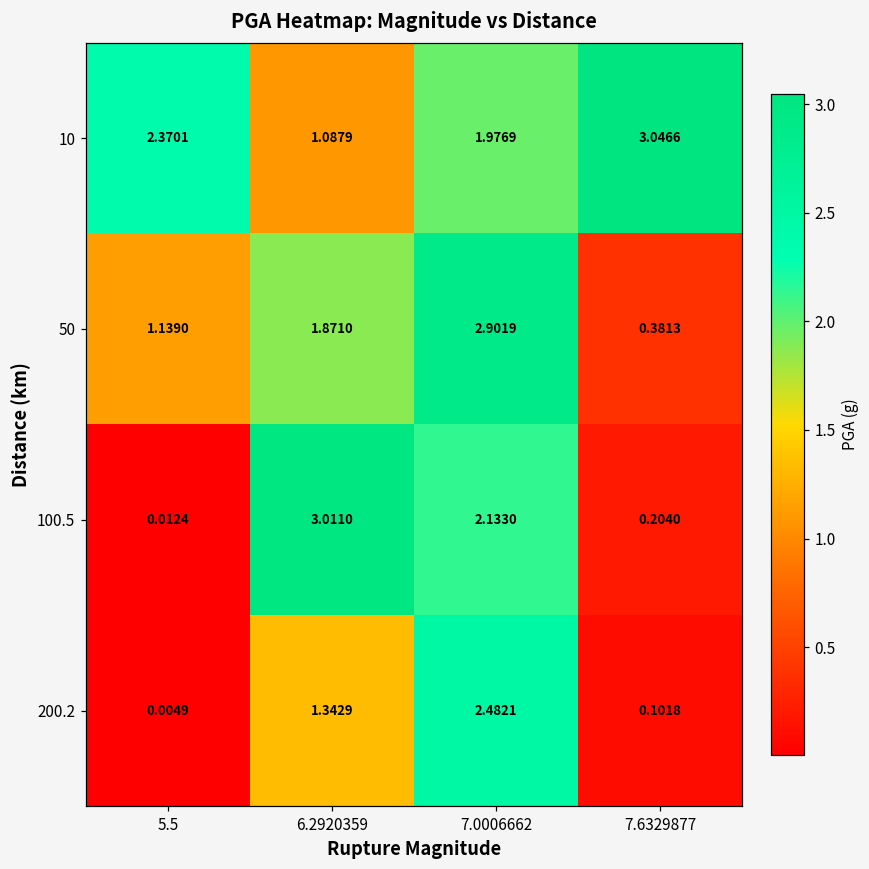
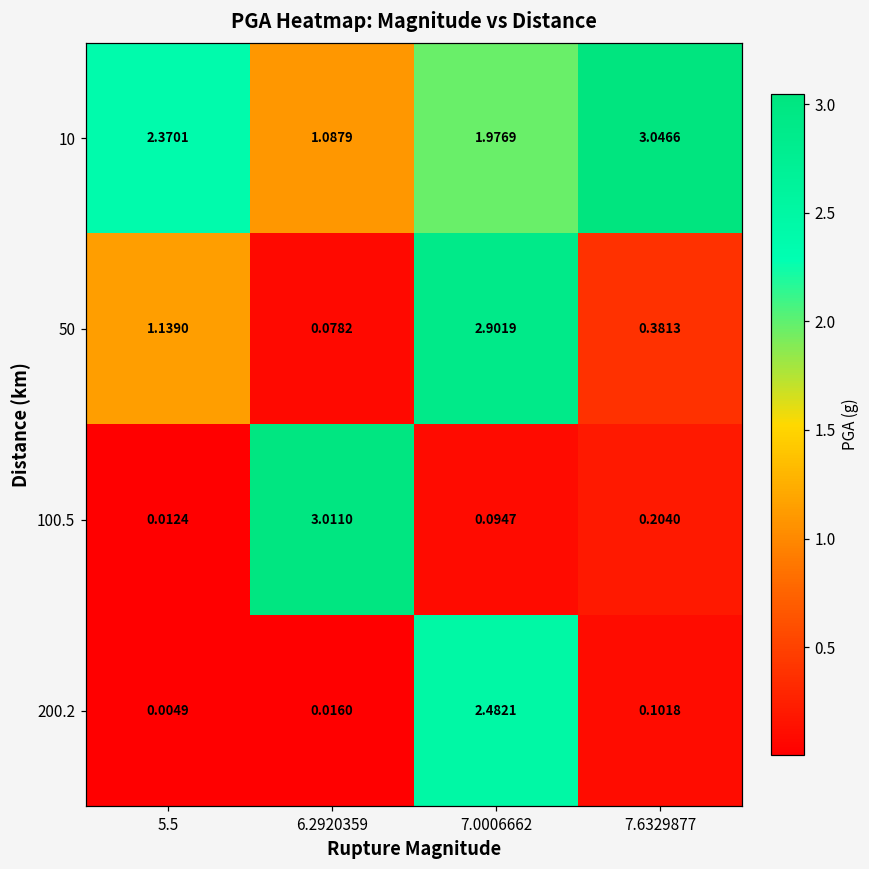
  {
    "10": {
      "5.5": 2.3701,
      "6.2920359": 1.0879,
      "7.0006662": 1.9769,
      "7.6329877": 3.0466
    },
    "50": {
      "5.5": 1.1390,
-     "6.2920359": 1.8710,
+     "6.2920359": 0.0782,
      "7.0006662": 2.9019,
      "7.6329877": 0.3813
    },
    "100.5": {
      "5.5": 0.0124,
      "6.2920359": 3.0110,
-     "7.0006662": 2.1330,
+     "7.0006662": 0.0947,
      "7.6329877": 0.2040
    },
    "200.2": {
      "5.5": 0.0049,
-     "6.2920359": 1.3429,
+     "6.2920359": 0.0160,
      "7.0006662": 2.4821,
      "7.6329877": 0.1018
    }
  }
